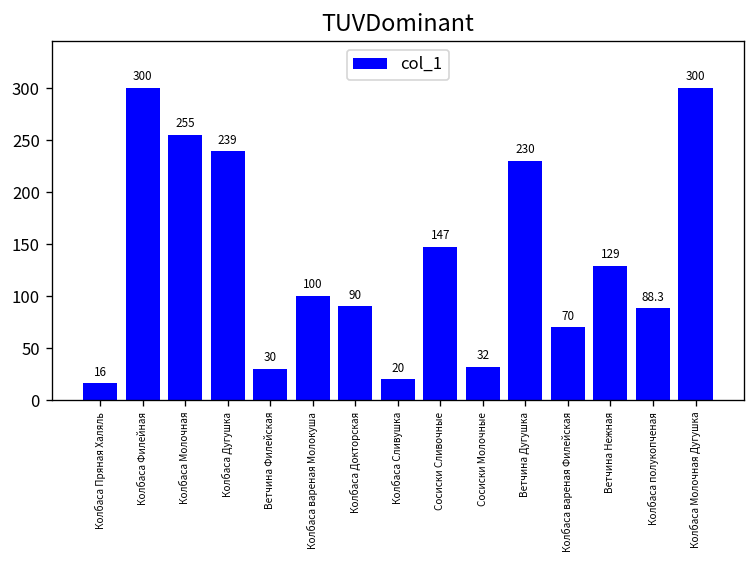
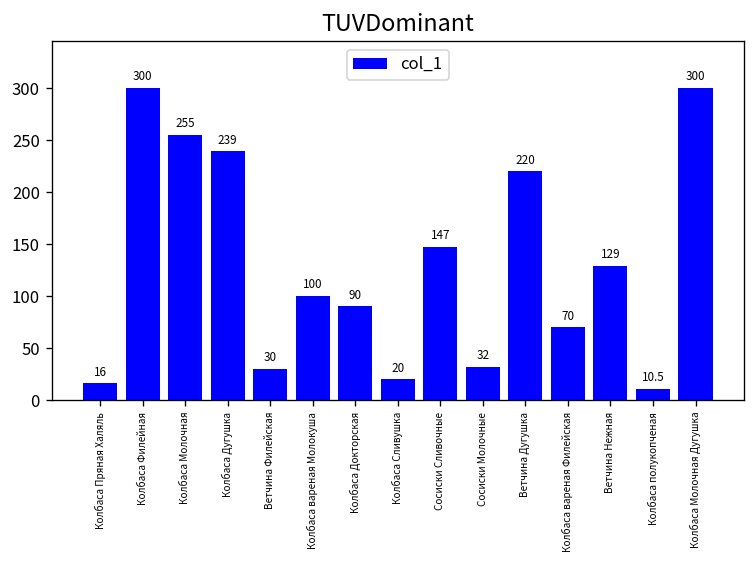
  {
    "Колбаса Пряная Халяль": 16,
    "Колбаса Филейная": 300,
    "Колбаса Молочная": 255,
    "Колбаса Дугушка": 239,
    "Ветчина Филейская": 30,
    "Колбаса вареная Молокуша": 100,
    "Колбаса Докторская": 90,
    "Колбаса Сливушка": 20,
    "Сосиски Сливочные": 147,
    "Сосиски Молочные": 32,
-   "Ветчина Дугушка": 230,
+   "Ветчина Дугушка": 220,
    "Колбаса вареная Филейская": 70,
    "Ветчина Нежная": 129,
-   "Колбаса полукопченая": 88.3,
+   "Колбаса полукопченая": 10.5,
    "Колбаса Молочная Дугушка": 300
  }
